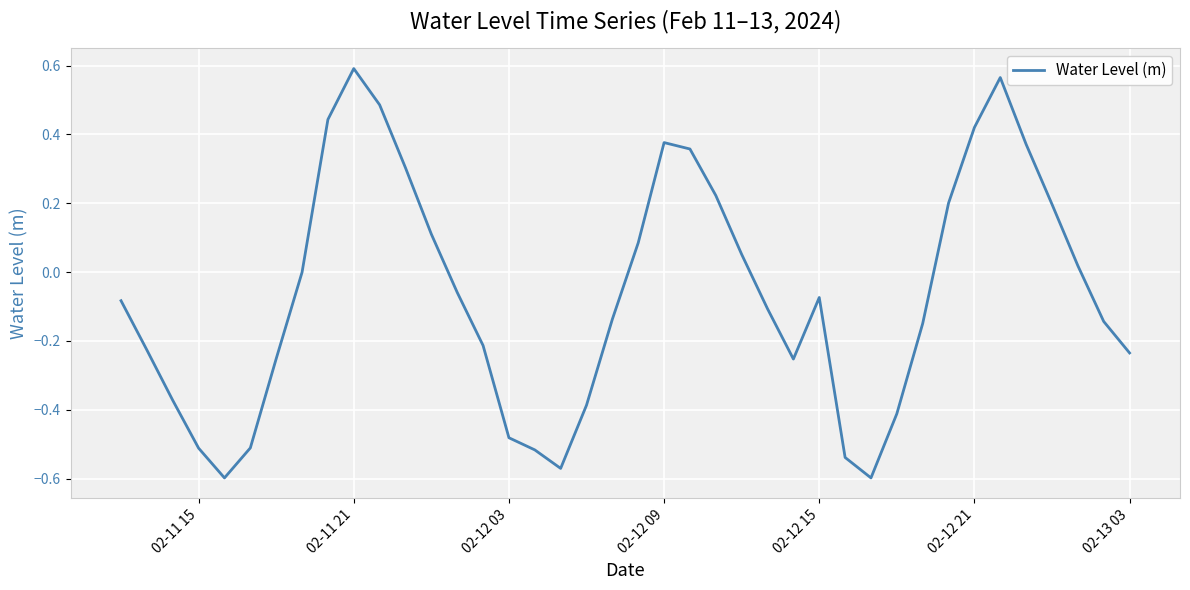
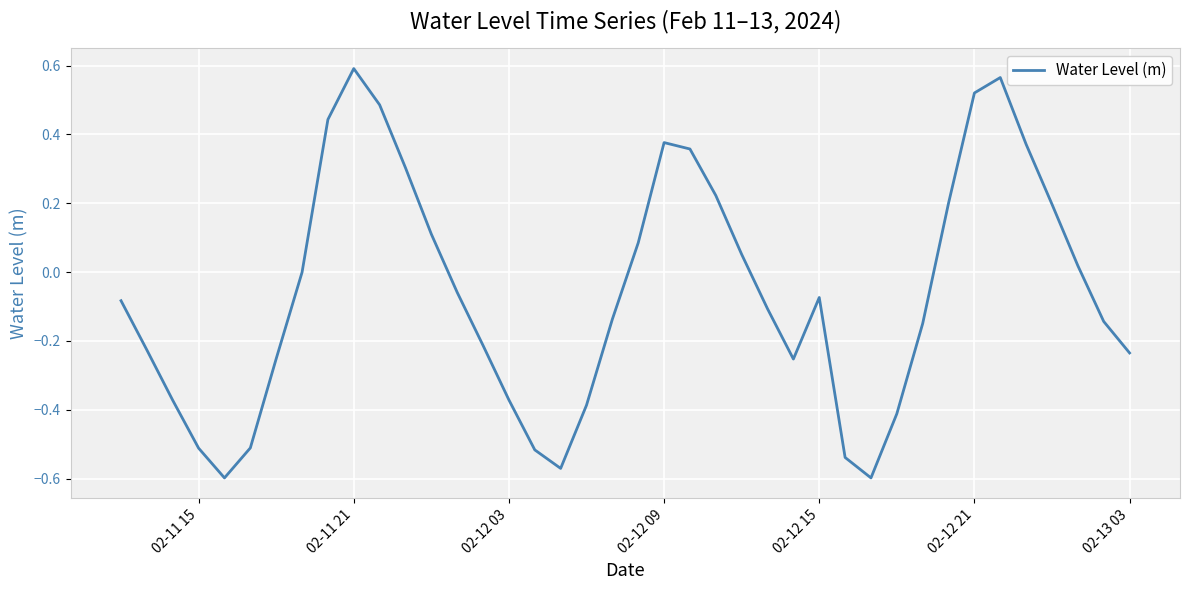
  {
    "02-11 15": -0.51,
    "02-11 21": 0.59,
-   "02-12 03": -0.48,
+   "02-12 03": -0.37,
    "02-12 09": 0.38,
    "02-12 15": -0.07,
-   "02-12 21": 0.42,
+   "02-12 21": 0.52,
    "02-13 03": -0.23
  }
